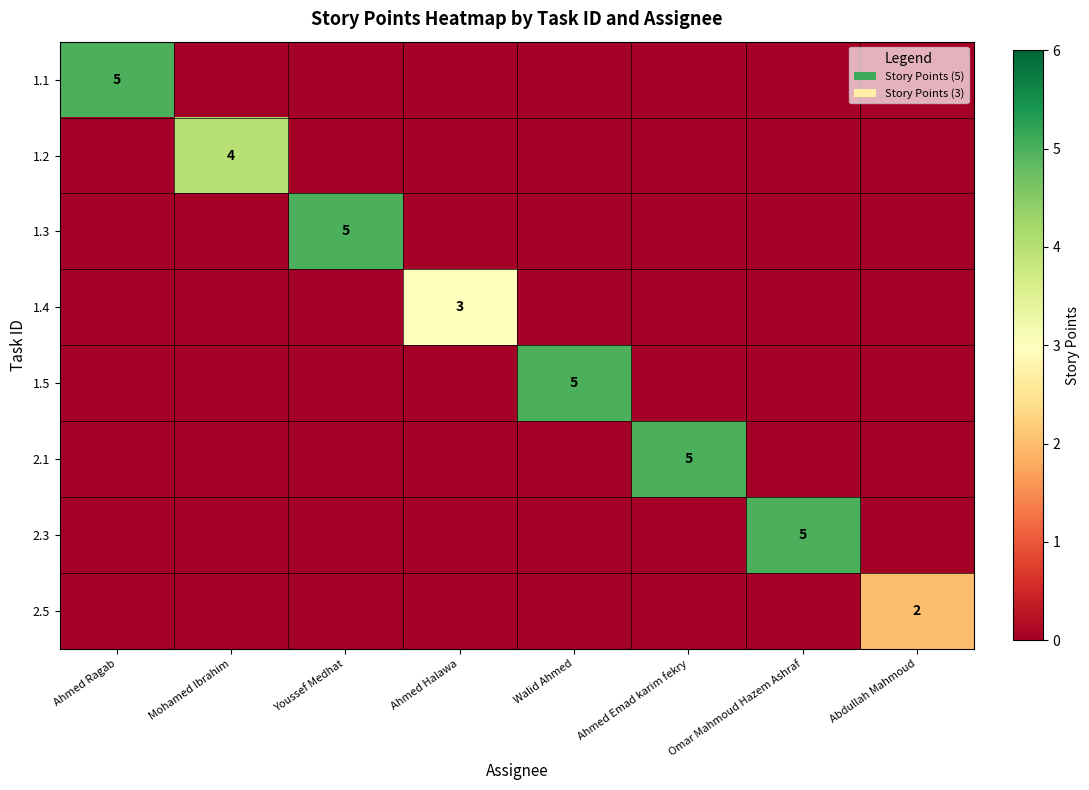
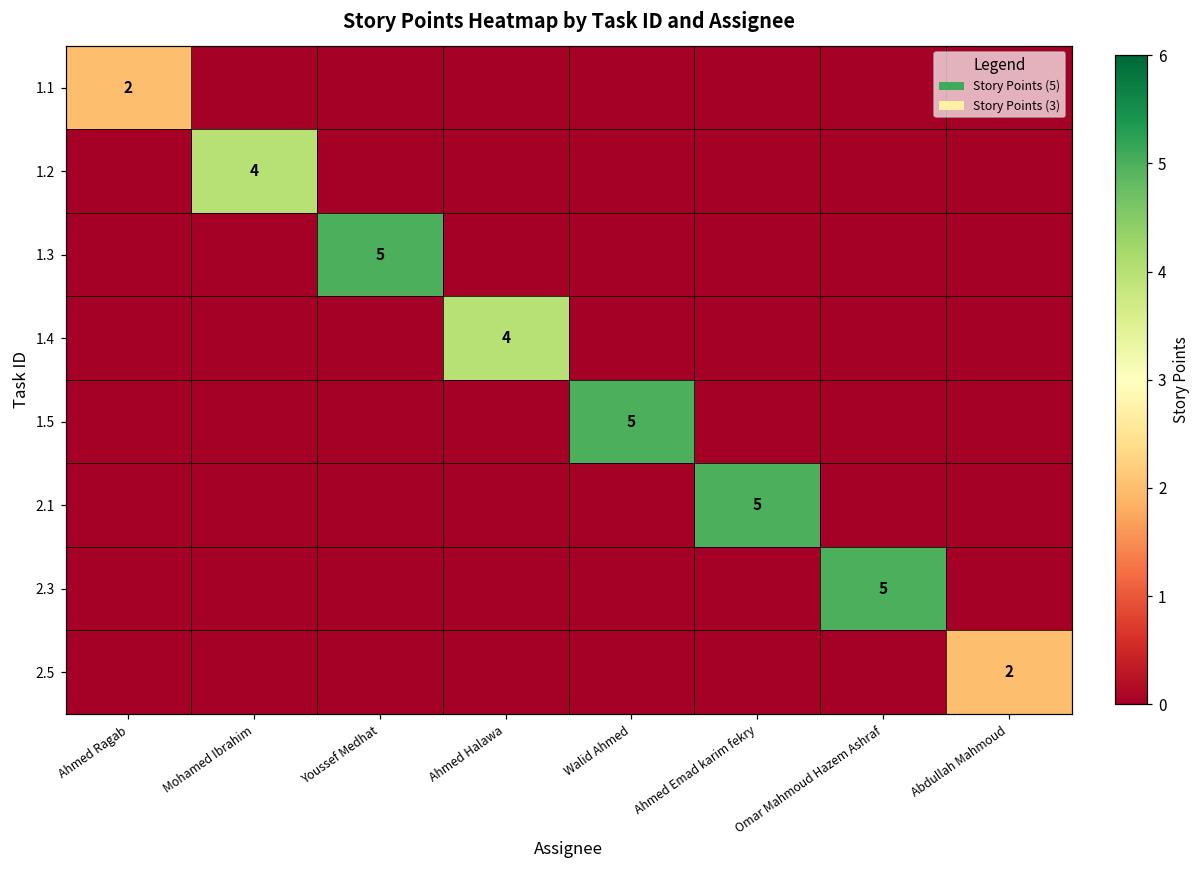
  {
    "1.1": {
-     "Ahmed Ragab": 5
+     "Ahmed Ragab": 2
    },
    "1.2": {
      "Mohamed Ibrahim": 4
    },
    "1.3": {
      "Youssef Medhat": 5
    },
    "1.4": {
-     "Ahmed Halawa": 3
+     "Ahmed Halawa": 4
    },
    "1.5": {
      "Walid Ahmed": 5
    },
    "2.1": {
      "Ahmed Emad karim fekry": 5
    },
    "2.3": {
      "Omar Mahmoud Hazem Ashraf": 5
    },
    "2.5": {
      "Abdullah Mahmoud": 2
    }
  }
